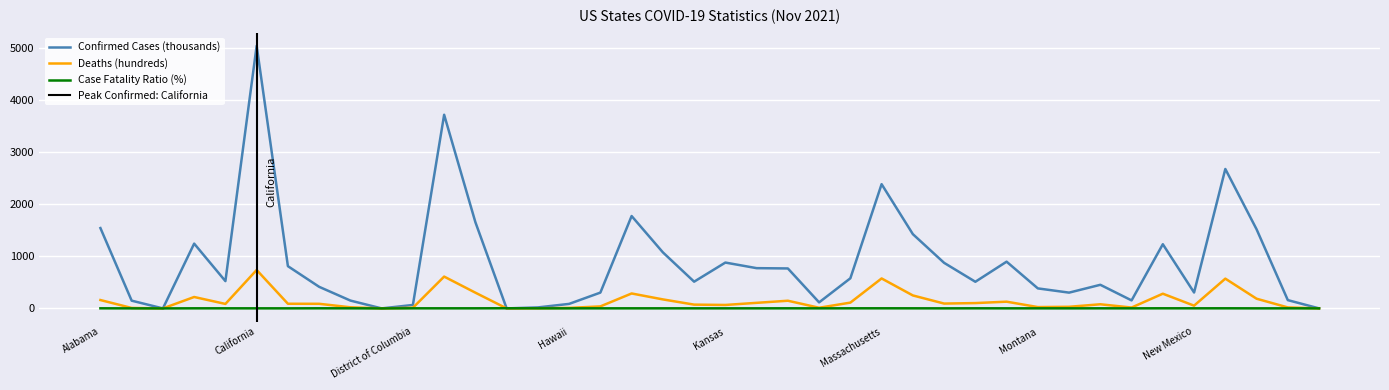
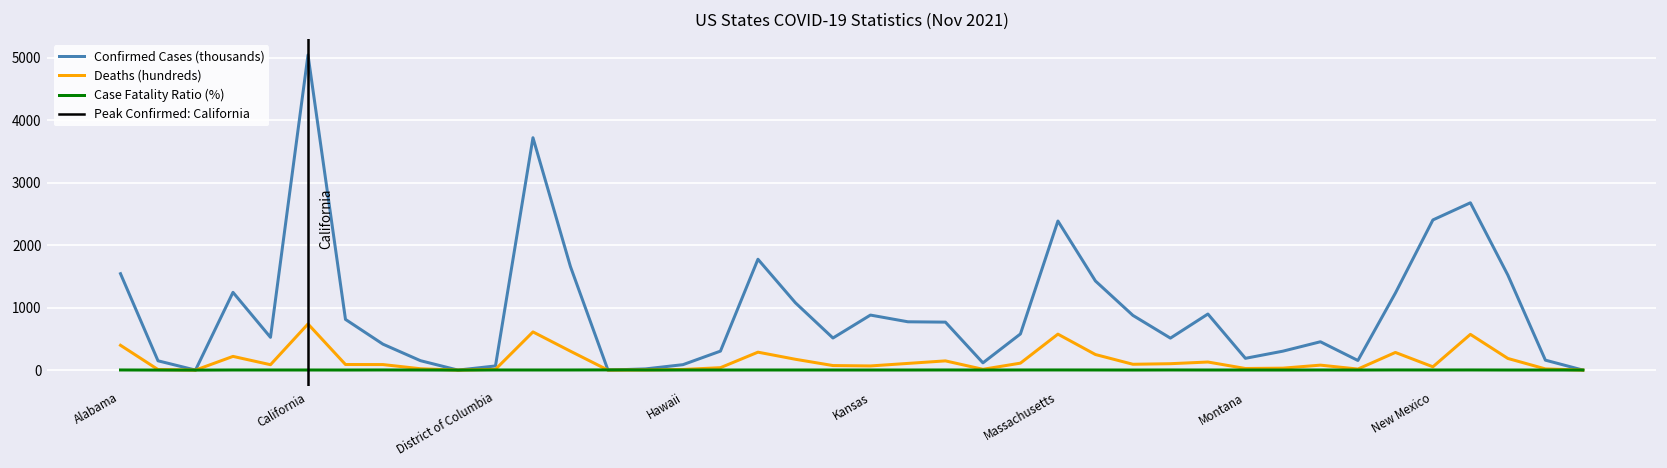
  {
    "Confirmed Cases (thousands)": {
      "Alabama": 1500,
      "California": 5000,
      "District of Columbia": 100,
      "Hawaii": 100,
      "Kansas": 900,
      "Massachusetts": 2400,
-     "Montana": 400,
-     "New Mexico": 300
+     "Montana": 200,
+     "New Mexico": 2400
    },
    "Deaths (hundreds)": {
-     "Alabama": 200,
+     "Alabama": 400,
      "California": 700,
      "Kansas": 100,
      "Massachusetts": 600,
      "New Mexico": 100
    },
    "Case Fatality Ratio (%)": {
      "Alabama": 0,
      "California": 0,
      "Kansas": 0,
      "Massachusetts": 0,
      "New Mexico": 0
    }
  }
